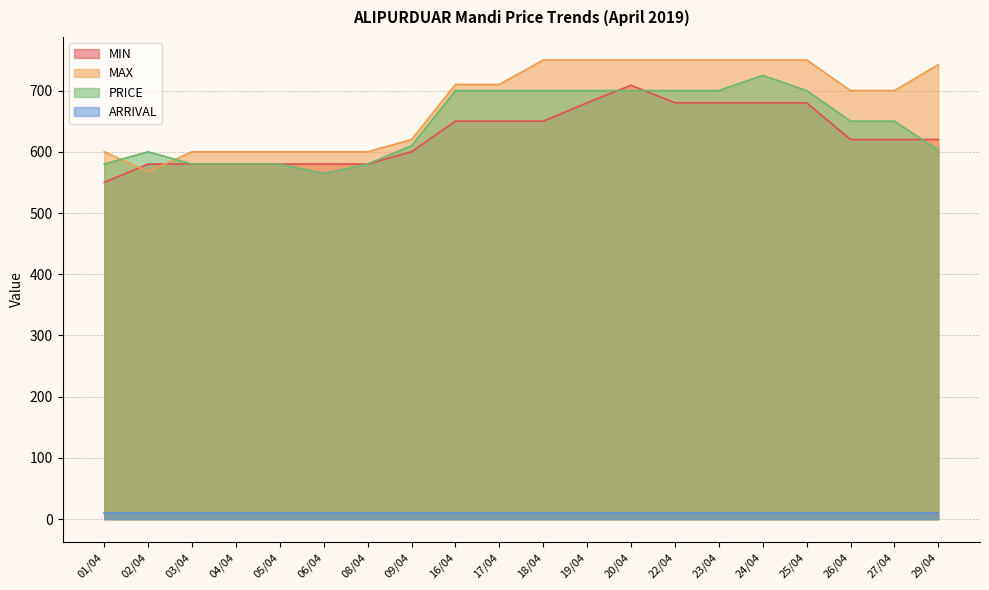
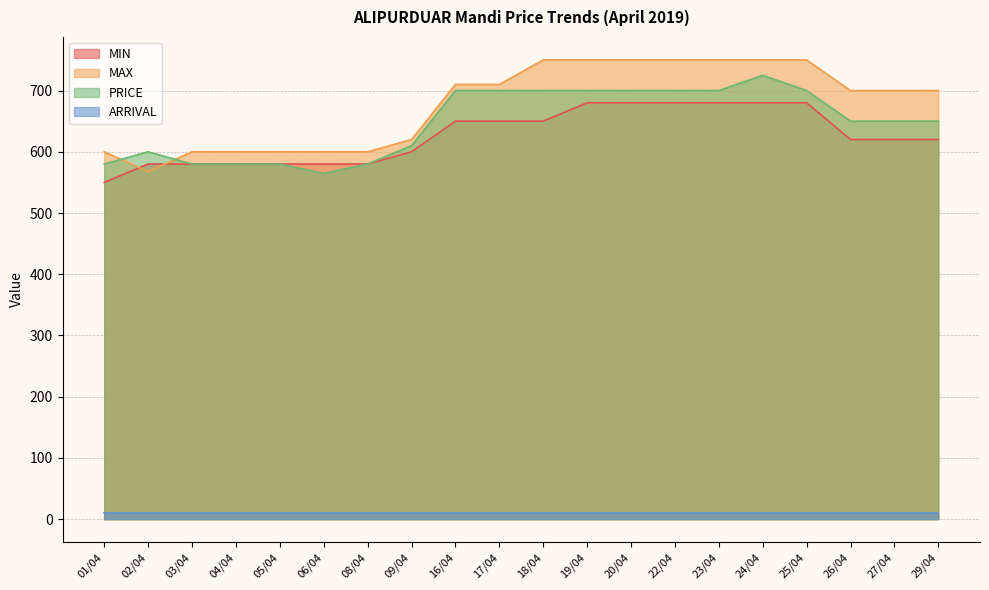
  {
    "MIN": {
      "01/04": 550,
      "02/04": 580,
      "06/04": 580,
      "09/04": 600,
      "16/04": 650,
      "17/04": 650,
      "18/04": 650,
      "19/04": 680,
-     "20/04": 710,
+     "20/04": 680,
      "22/04": 680,
      "23/04": 680,
      "24/04": 680,
      "25/04": 680,
      "26/04": 620,
      "27/04": 620,
      "29/04": 620
    },
    "MAX": {
      "01/04": 600,
      "02/04": 570,
      "03/04": 600,
      "04/04": 600,
      "05/04": 600,
      "06/04": 600,
      "08/04": 600,
      "09/04": 620,
      "16/04": 710,
      "17/04": 710,
      "18/04": 750,
      "19/04": 750,
      "20/04": 750,
      "22/04": 750,
      "23/04": 750,
      "24/04": 750,
      "25/04": 750,
      "26/04": 700,
      "27/04": 700,
-     "29/04": 740
+     "29/04": 700
    },
    "PRICE": {
      "01/04": 580,
      "02/04": 600,
      "06/04": 560,
      "09/04": 610,
      "16/04": 700,
      "17/04": 700,
      "18/04": 700,
      "19/04": 700,
      "20/04": 700,
      "22/04": 700,
      "23/04": 700,
      "24/04": 720,
      "25/04": 700,
      "26/04": 650,
      "27/04": 650,
-     "29/04": 600
+     "29/04": 650
    },
    "ARRIVAL": {
      "01/04": 10,
      "02/04": 10,
      "03/04": 10,
      "04/04": 10,
      "05/04": 10,
      "06/04": 10,
      "08/04": 10,
      "09/04": 10,
      "16/04": 10,
      "17/04": 10,
      "18/04": 10,
      "19/04": 10,
      "20/04": 10,
      "22/04": 10,
      "23/04": 10,
      "24/04": 10,
      "25/04": 10,
      "26/04": 10,
      "27/04": 10,
      "29/04": 10
    }
  }
